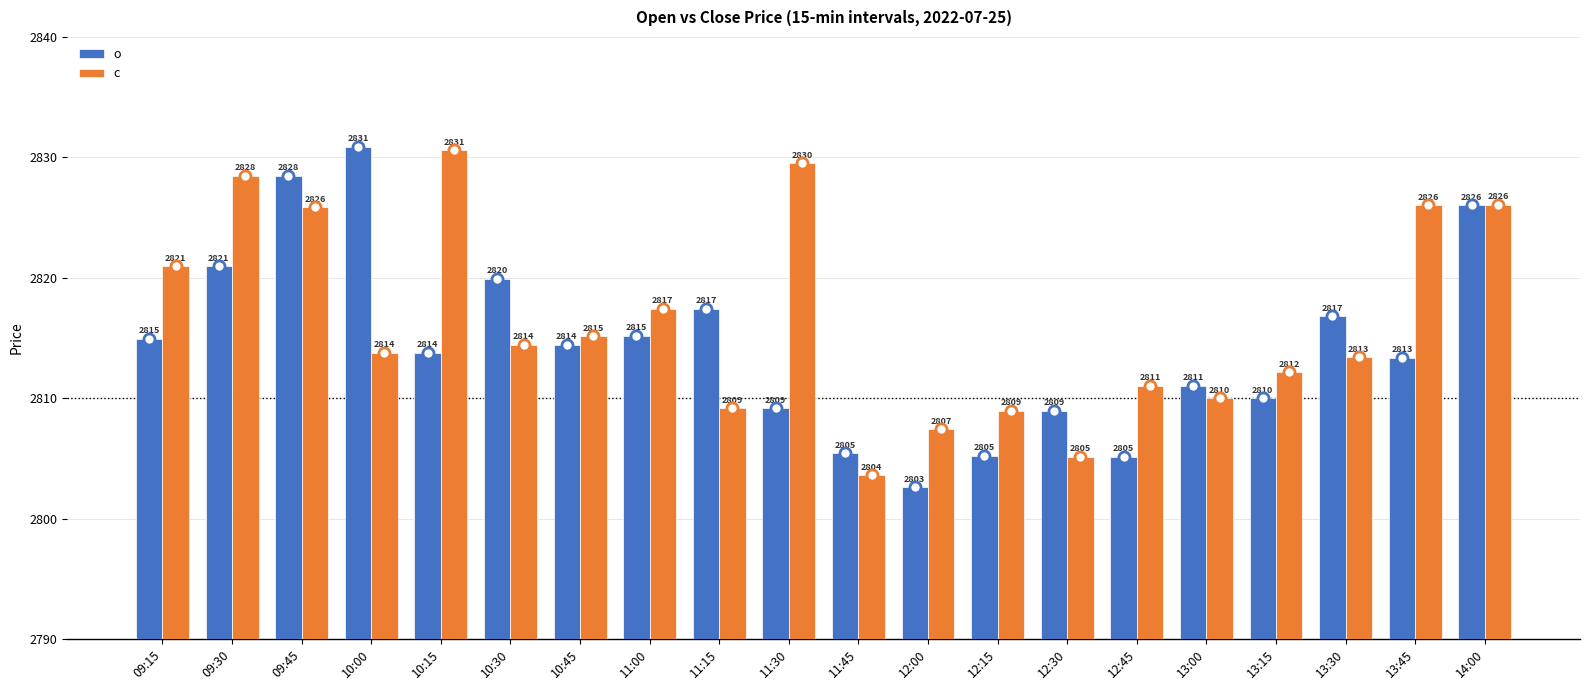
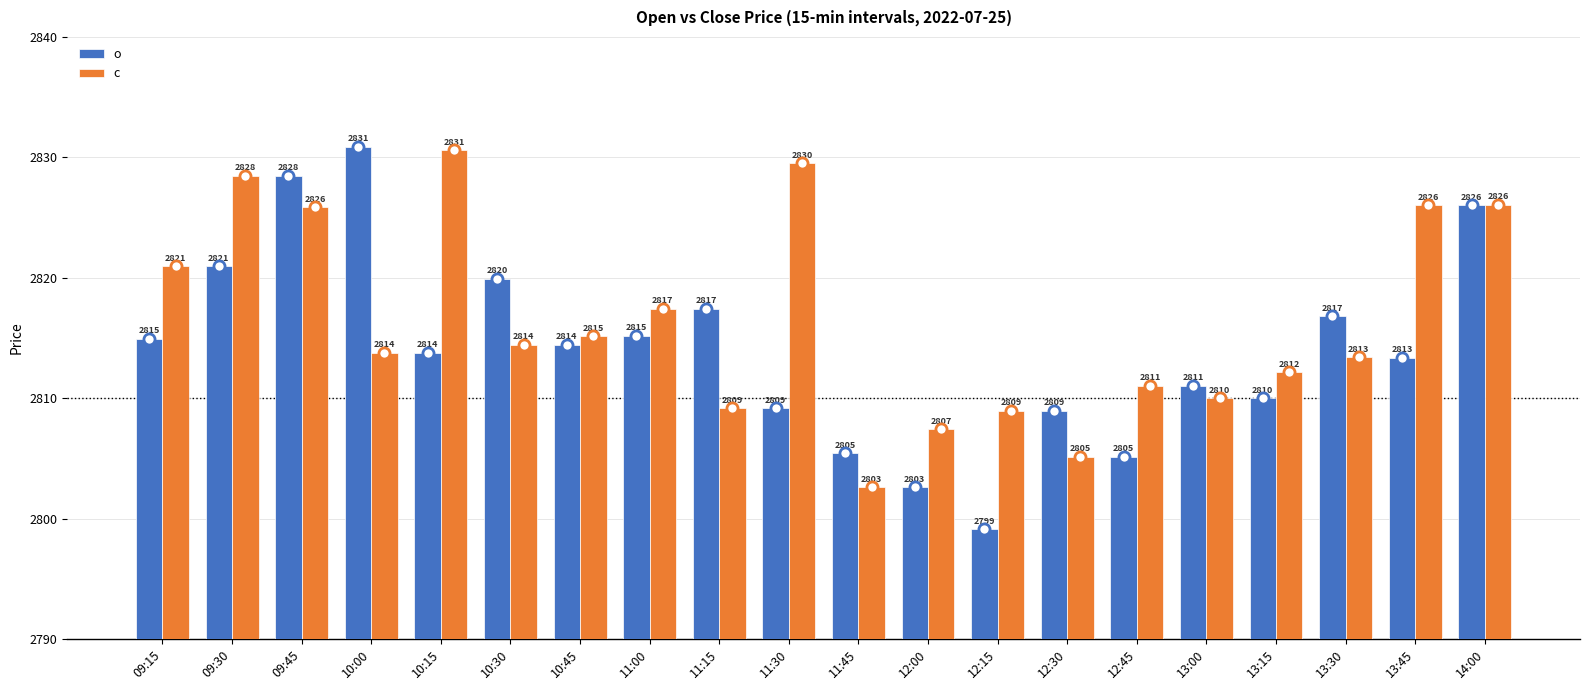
  {
    "o": {
      "09:15": 2815,
      "09:30": 2821,
      "09:45": 2828,
      "10:00": 2831,
      "10:15": 2814,
      "10:30": 2820,
      "10:45": 2814,
      "11:00": 2815,
      "11:15": 2817,
      "11:30": 2809,
      "11:45": 2805,
      "12:00": 2803,
-     "12:15": 2805,
+     "12:15": 2799,
      "12:30": 2809,
      "12:45": 2805,
      "13:00": 2811,
      "13:15": 2810,
      "13:30": 2817,
      "13:45": 2813,
      "14:00": 2826
    },
    "c": {
      "09:15": 2821,
      "09:30": 2828,
      "09:45": 2826,
      "10:00": 2814,
      "10:15": 2831,
      "10:30": 2814,
      "10:45": 2815,
      "11:00": 2817,
      "11:15": 2809,
      "11:30": 2830,
-     "11:45": 2804,
+     "11:45": 2803,
      "12:00": 2807,
      "12:15": 2809,
      "12:30": 2805,
      "12:45": 2811,
      "13:00": 2810,
      "13:15": 2812,
      "13:30": 2813,
      "13:45": 2826,
      "14:00": 2826
    }
  }
